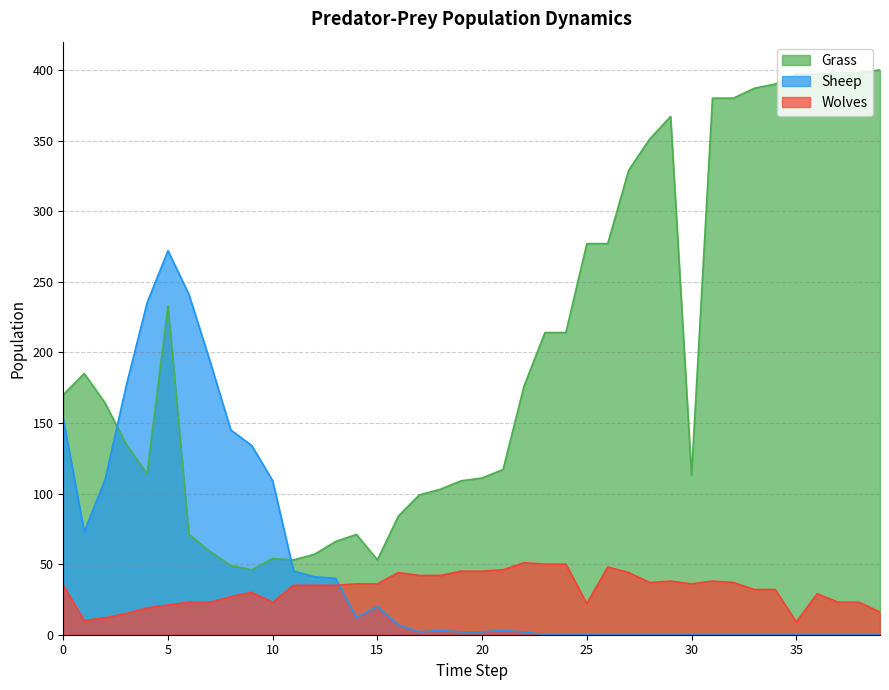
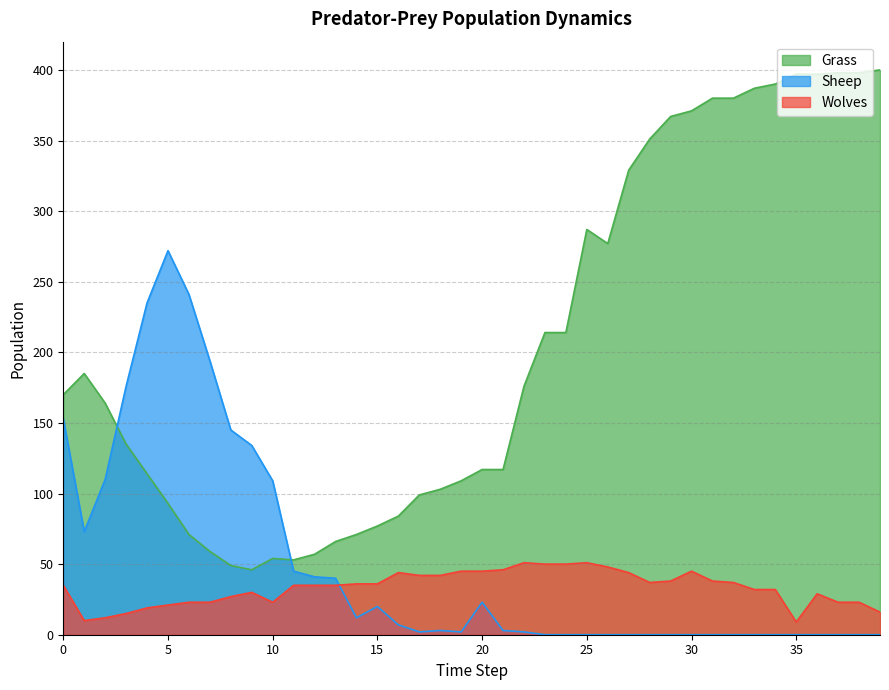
  {
    "Grass": {
      "0": 170,
-     "5": 233,
+     "5": 93,
      "10": 54,
-     "15": 53,
-     "20": 111,
-     "25": 277,
-     "30": 113
+     "15": 77,
+     "20": 117,
+     "25": 287,
+     "30": 371
    },
    "Sheep": {
      "0": 153,
      "5": 272,
      "10": 109,
      "15": 20,
-     "20": 2,
+     "20": 23,
      "25": 0,
      "30": 0,
      "35": 0
    },
    "Wolves": {
      "0": 35,
      "5": 21,
      "10": 23,
      "15": 36,
      "20": 45,
-     "25": 22,
-     "30": 36,
+     "25": 51,
+     "30": 45,
      "35": 9
    }
  }
